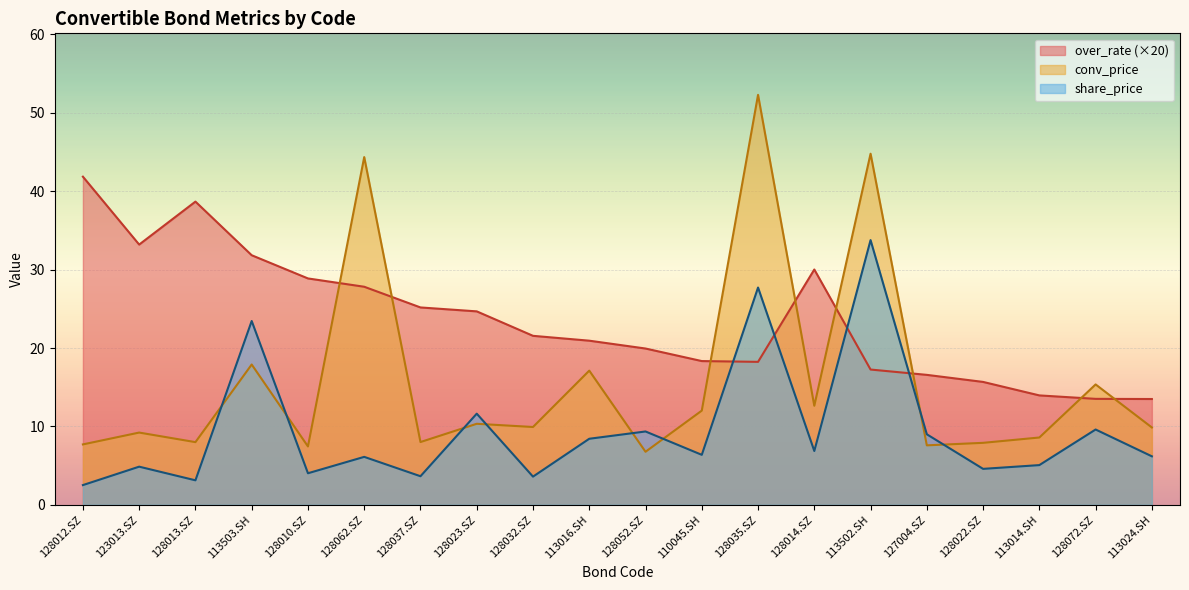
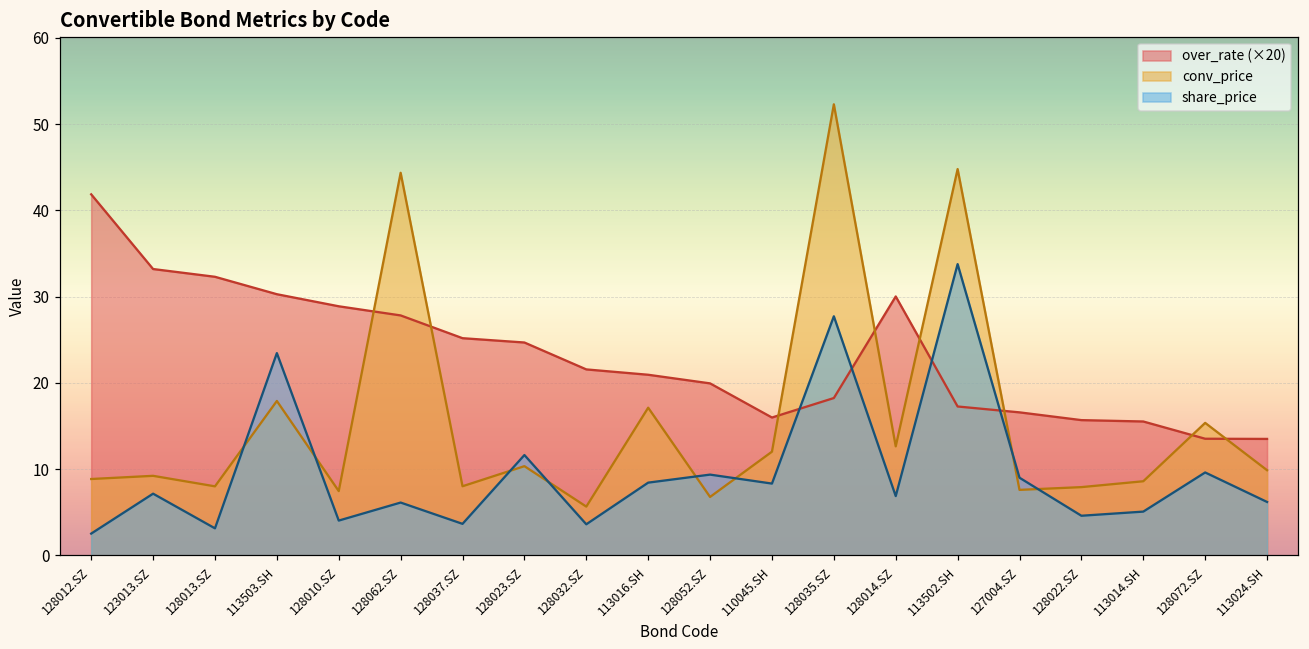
  {
    "over_rate (×20)": {
      "128012.SZ": 42,
      "123013.SZ": 33,
-     "128013.SZ": 39,
-     "113503.SH": 32,
+     "128013.SZ": 32,
+     "113503.SH": 30,
      "128010.SZ": 29,
      "128062.SZ": 28,
      "128037.SZ": 25,
      "128023.SZ": 25,
      "128032.SZ": 22,
      "113016.SH": 21,
      "128052.SZ": 20,
-     "110045.SH": 18,
+     "110045.SH": 16,
      "128035.SZ": 18,
      "128014.SZ": 30,
      "113502.SH": 17,
      "127004.SZ": 17,
      "128022.SZ": 16,
-     "113014.SH": 14,
+     "113014.SH": 16,
      "128072.SZ": 14,
      "113024.SH": 14
    },
    "conv_price": {
-     "128012.SZ": 8,
+     "128012.SZ": 9,
      "123013.SZ": 9,
      "128013.SZ": 8,
      "113503.SH": 18,
      "128010.SZ": 7,
      "128062.SZ": 44,
      "128037.SZ": 8,
      "128023.SZ": 10,
-     "128032.SZ": 10,
+     "128032.SZ": 6,
      "113016.SH": 17,
      "128052.SZ": 7,
      "110045.SH": 12,
      "128035.SZ": 52,
      "128014.SZ": 13,
      "113502.SH": 45,
      "127004.SZ": 8,
      "128022.SZ": 8,
      "113014.SH": 9,
      "128072.SZ": 15,
      "113024.SH": 10
    },
    "share_price": {
      "128012.SZ": 3,
-     "123013.SZ": 5,
+     "123013.SZ": 7,
      "128013.SZ": 3,
      "113503.SH": 23,
      "128010.SZ": 4,
      "128062.SZ": 6,
      "128037.SZ": 4,
      "128023.SZ": 12,
      "128032.SZ": 4,
      "113016.SH": 8,
      "128052.SZ": 9,
-     "110045.SH": 6,
+     "110045.SH": 8,
      "128035.SZ": 28,
      "128014.SZ": 7,
      "113502.SH": 34,
      "127004.SZ": 9,
      "128022.SZ": 5,
      "113014.SH": 5,
      "128072.SZ": 10,
      "113024.SH": 6
    }
  }
